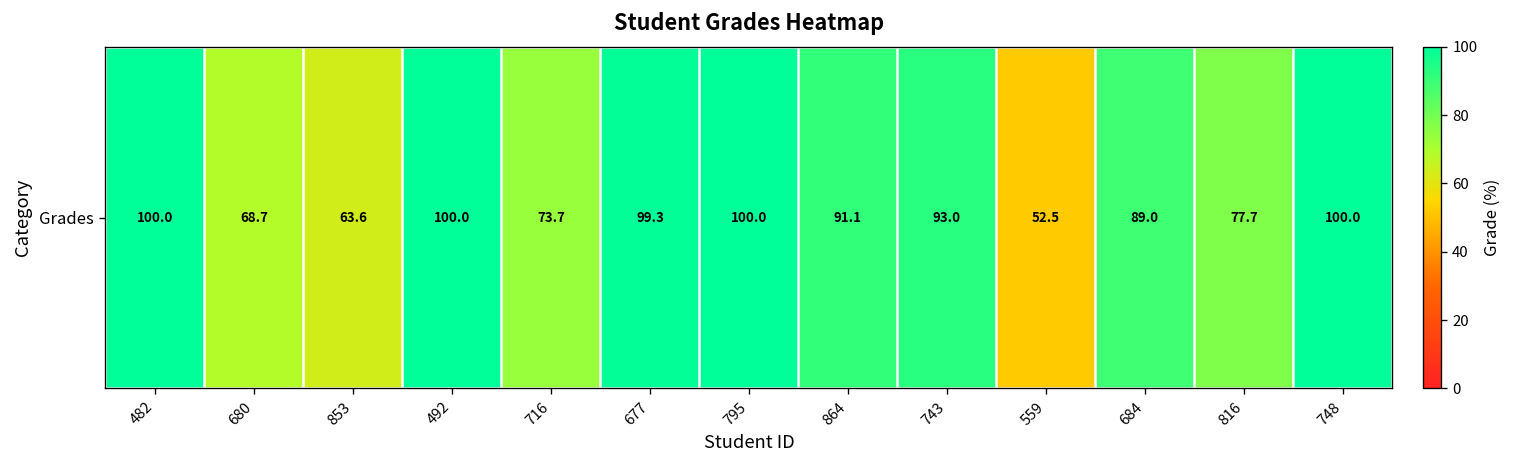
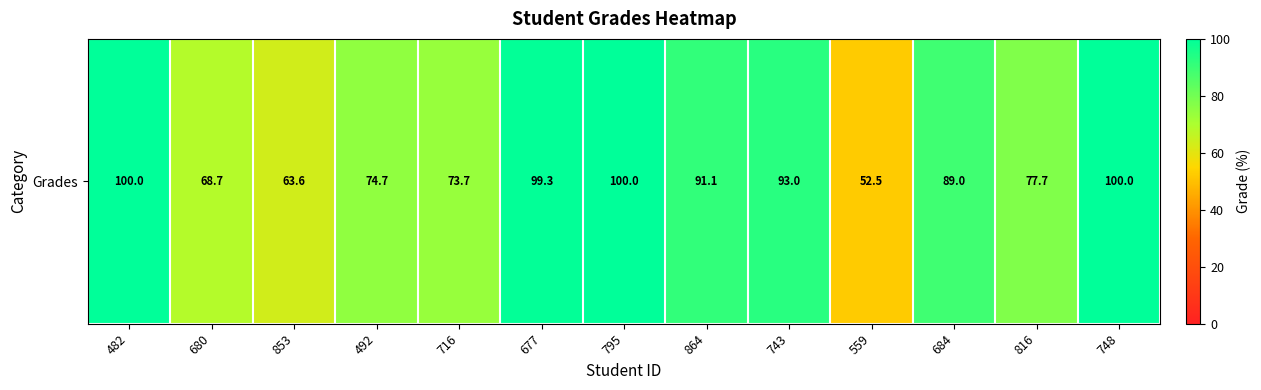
  {
    "Grades": {
      "482": 100.0,
      "680": 68.7,
      "853": 63.6,
-     "492": 100.0,
+     "492": 74.7,
      "716": 73.7,
      "677": 99.3,
      "795": 100.0,
      "864": 91.1,
      "743": 93.0,
      "559": 52.5,
      "684": 89.0,
      "816": 77.7,
      "748": 100.0
    }
  }
